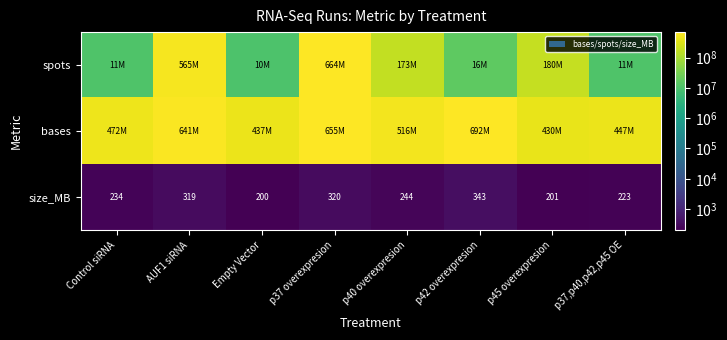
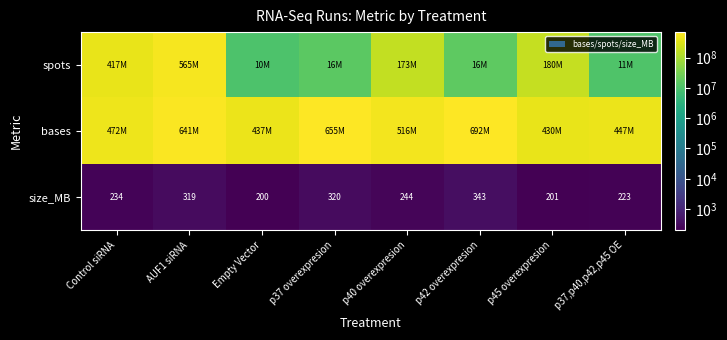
  {
    "spots": {
-     "Control siRNA": "11M",
+     "Control siRNA": "417M",
      "AUF1 siRNA": "565M",
      "Empty Vector": "10M",
-     "p37 overexpresion": "664M",
+     "p37 overexpresion": "16M",
      "p40 overexpresion": "173M",
      "p42 overexpresion": "16M",
      "p45 overexpresion": "180M",
      "p37,p40,p42,p45 OE": "11M"
    },
    "bases": {
      "Control siRNA": "472M",
      "AUF1 siRNA": "641M",
      "Empty Vector": "437M",
      "p37 overexpresion": "655M",
      "p40 overexpresion": "516M",
      "p42 overexpresion": "692M",
      "p45 overexpresion": "430M",
      "p37,p40,p42,p45 OE": "447M"
    },
    "size_MB": {
      "Control siRNA": "234",
      "AUF1 siRNA": "319",
      "Empty Vector": "200",
      "p37 overexpresion": "320",
      "p40 overexpresion": "244",
      "p42 overexpresion": "343",
      "p45 overexpresion": "201",
      "p37,p40,p42,p45 OE": "223"
    }
  }
